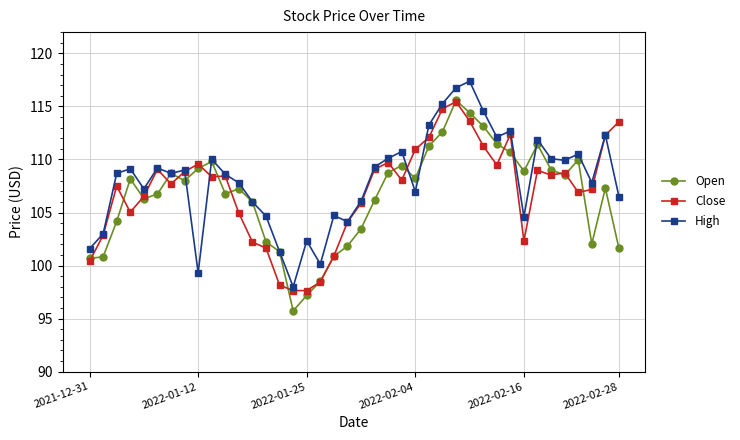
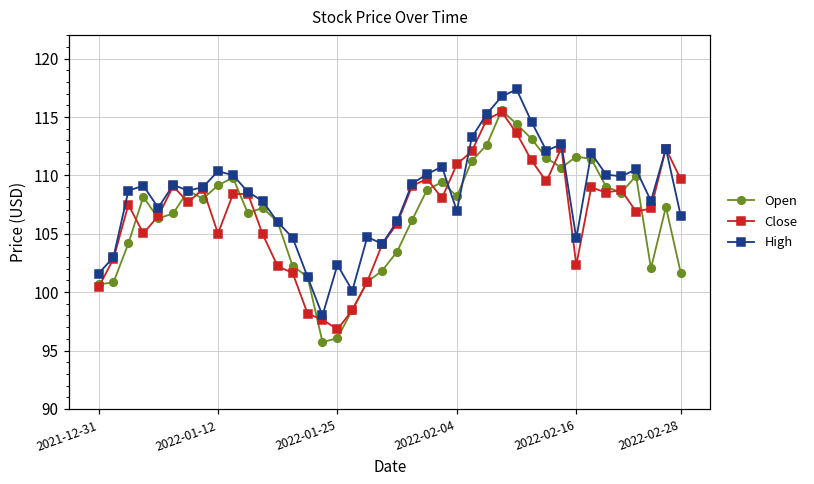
  {
    "Open": {
      "2021-12-31": 100.7,
      "2022-01-12": 109.2,
-     "2022-01-25": 97.2,
+     "2022-01-25": 96.1,
      "2022-02-04": 108.2,
-     "2022-02-16": 108.9,
+     "2022-02-16": 111.6,
      "2022-02-28": 101.6
    },
    "Close": {
      "2021-12-31": 100.4,
-     "2022-01-12": 109.6,
-     "2022-01-25": 97.6,
+     "2022-01-12": 105.0,
+     "2022-01-25": 96.8,
      "2022-02-04": 111.0,
      "2022-02-16": 102.3,
-     "2022-02-28": 113.5
+     "2022-02-28": 109.7
    },
    "High": {
      "2021-12-31": 101.6,
-     "2022-01-12": 99.3,
+     "2022-01-12": 110.4,
      "2022-01-25": 102.3,
      "2022-02-04": 107.0,
      "2022-02-16": 104.6,
      "2022-02-28": 106.5
    }
  }
